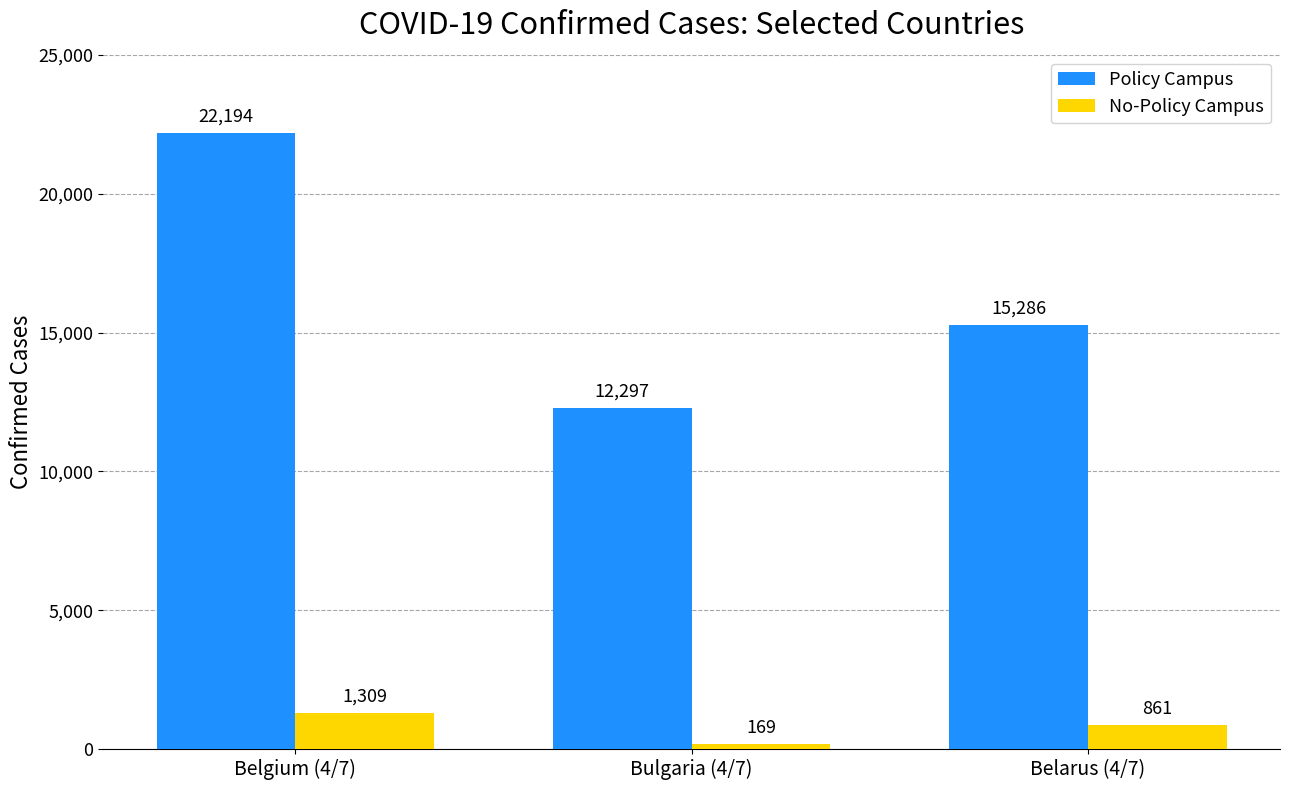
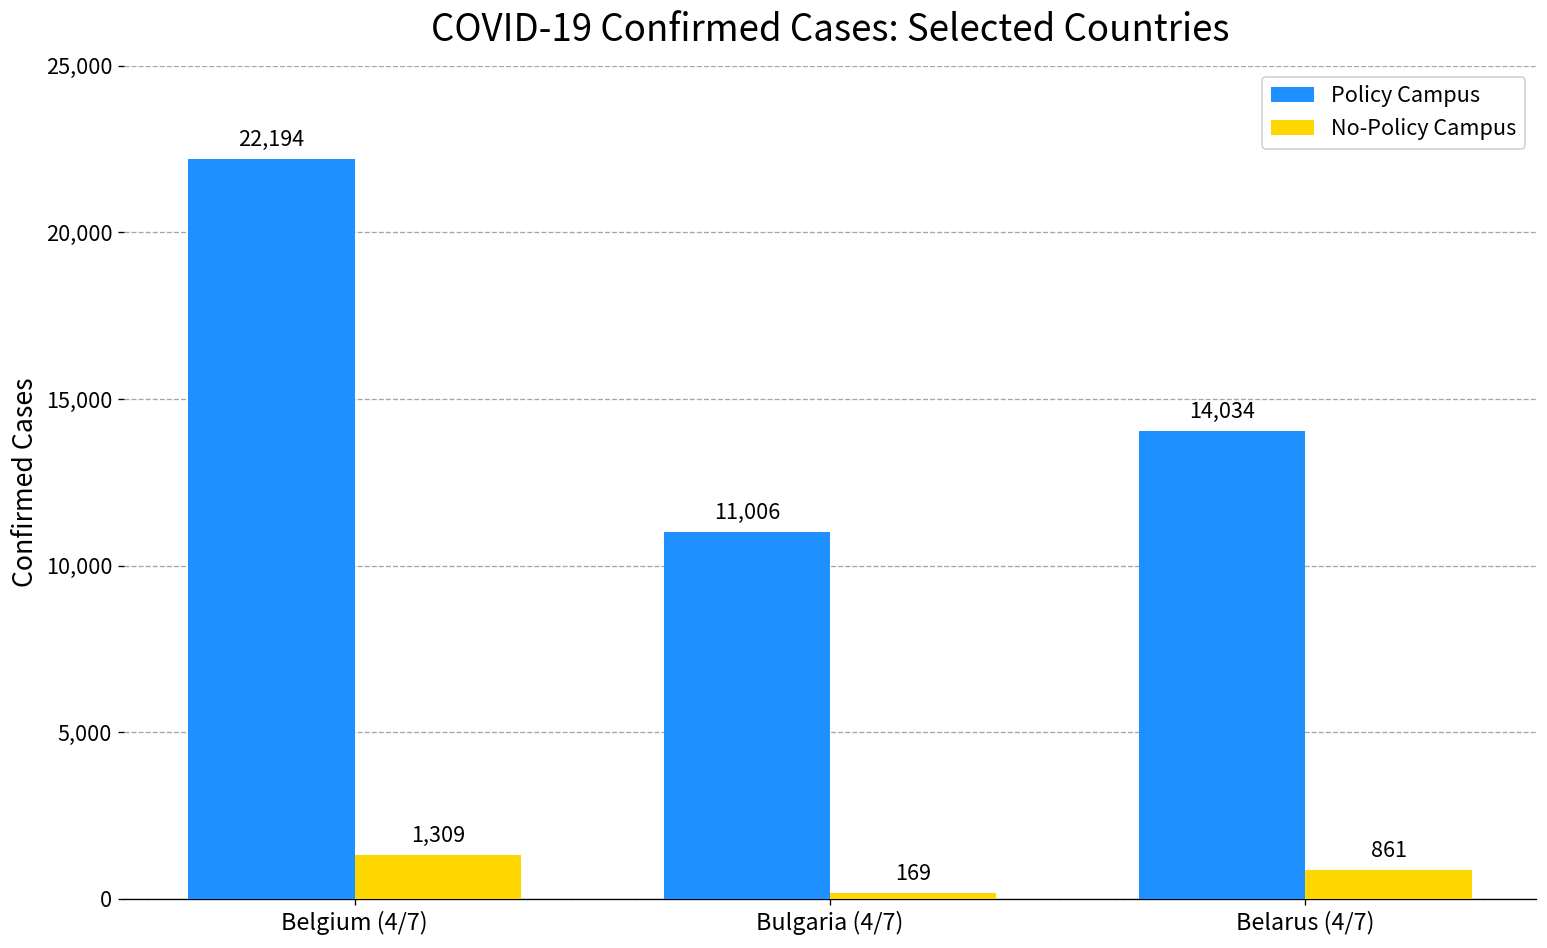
  {
    "Policy Campus": {
      "Belgium (4/7)": "22,194",
-     "Bulgaria (4/7)": "12,297",
-     "Belarus (4/7)": "15,286"
+     "Bulgaria (4/7)": "11,006",
+     "Belarus (4/7)": "14,034"
    },
    "No-Policy Campus": {
      "Belgium (4/7)": "1,309",
      "Bulgaria (4/7)": "169",
      "Belarus (4/7)": "861"
    }
  }
